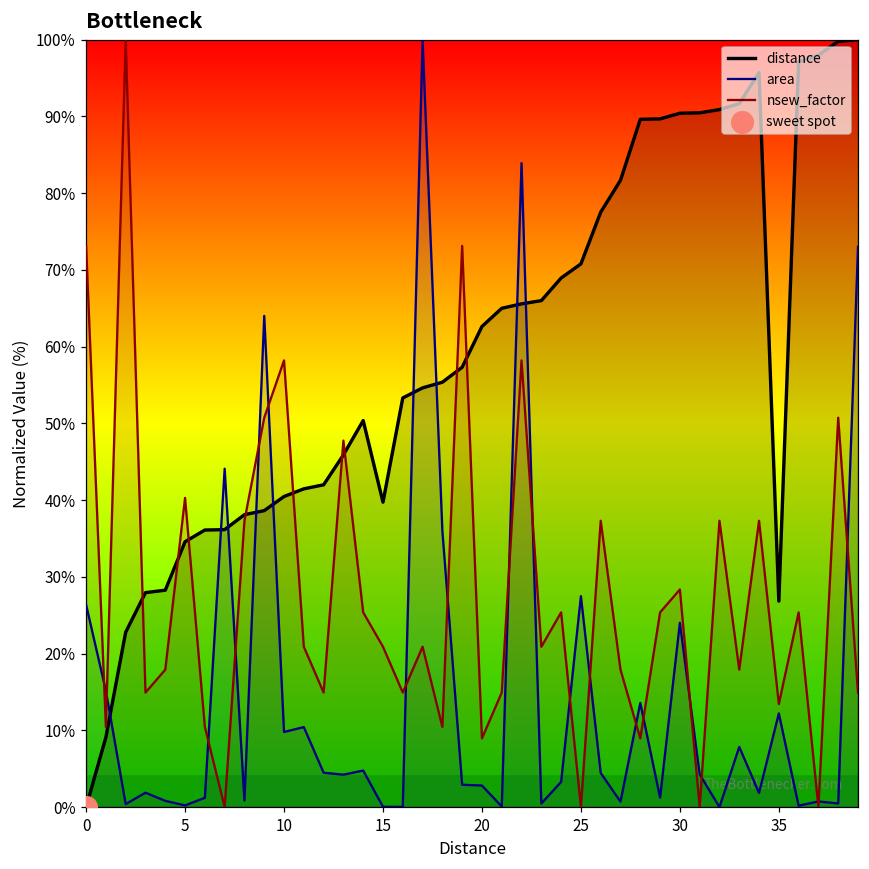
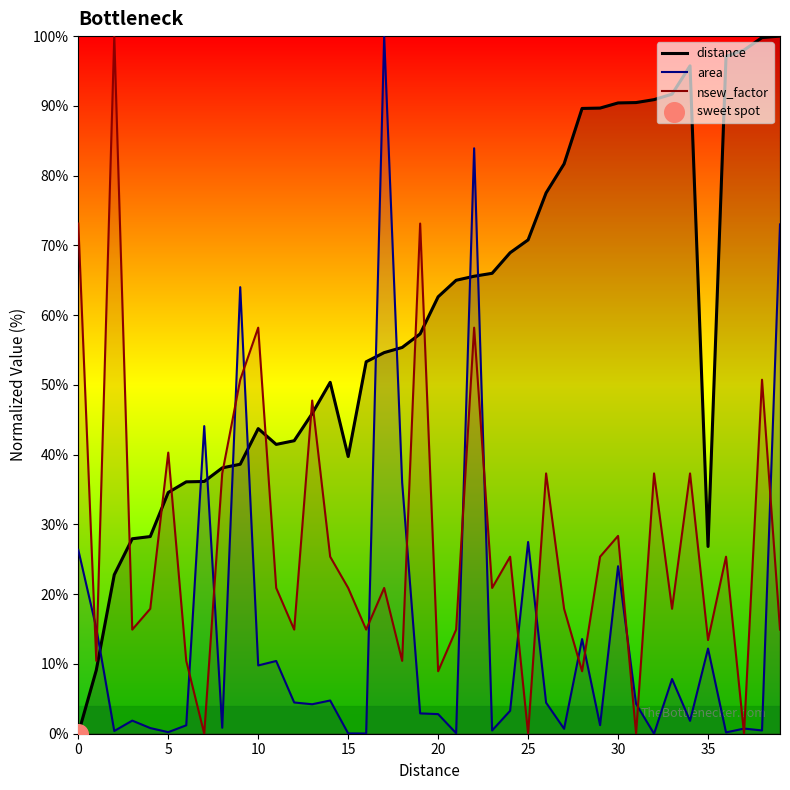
  {
    "distance": {
      "5": "35%",
-     "10": "40%",
+     "10": "44%",
      "15": "40%",
      "20": "63%",
      "25": "71%",
      "30": "90%",
      "35": "27%"
    },
    "area": {
      "0": "26%",
      "5": "0%",
      "10": "10%",
      "15": "0%",
      "20": "3%",
      "25": "27%",
      "30": "24%",
      "35": "12%"
    },
    "nsew_factor": {
      "0": "73%",
      "5": "40%",
      "10": "58%",
      "15": "21%",
      "20": "9%",
      "25": "0%",
      "30": "28%",
      "35": "13%"
    }
  }
